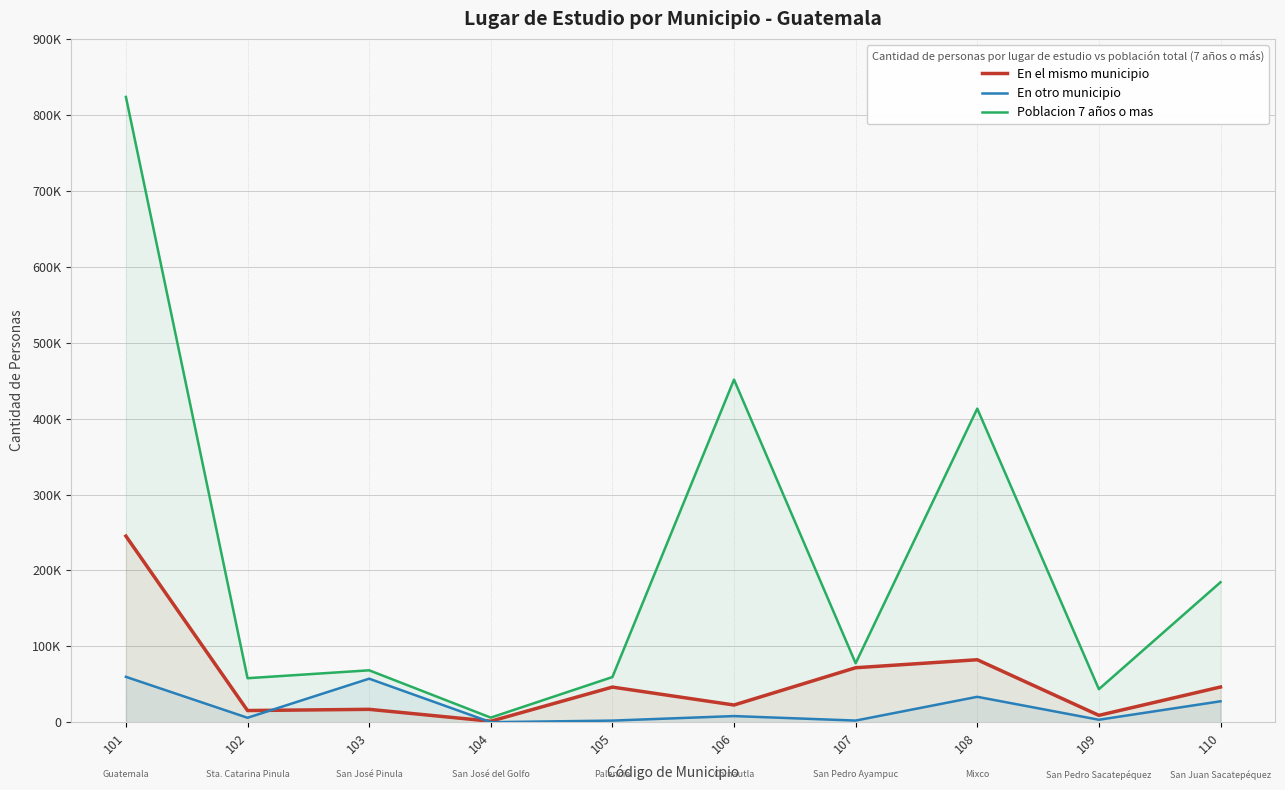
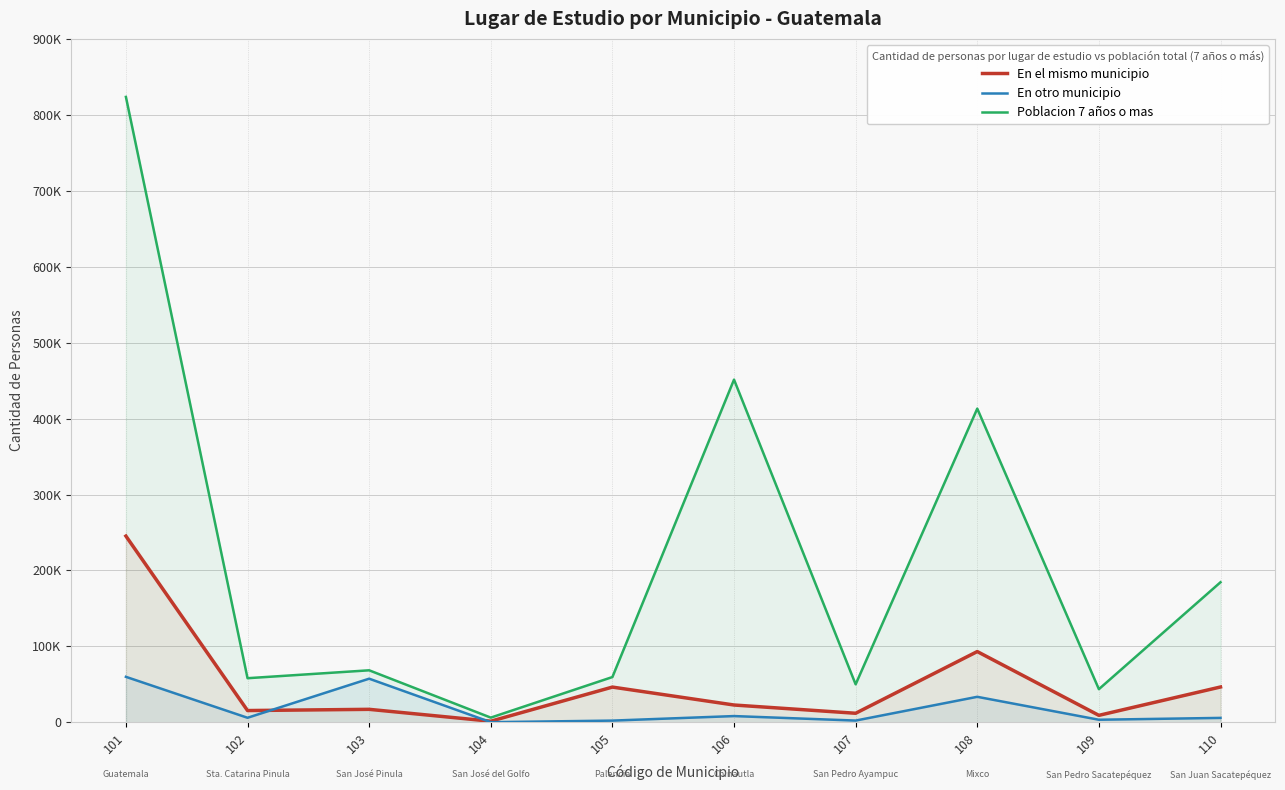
  {
    "En el mismo municipio": {
      "101": 250000,
      "102": 20000,
      "103": 20000,
      "105": 50000,
      "106": 20000,
-     "107": 70000,
-     "108": 80000,
+     "107": 10000,
+     "108": 90000,
      "109": 10000,
      "110": 50000
    },
    "En otro municipio": {
      "101": 60000,
      "102": 10000,
      "103": 60000,
      "105": 0,
      "106": 10000,
      "107": 0,
      "108": 30000,
      "109": 0,
-     "110": 30000
+     "110": 10000
    },
    "Poblacion 7 años o mas": {
      "101": 820000,
      "102": 60000,
      "103": 70000,
      "104": 10000,
      "105": 60000,
      "106": 450000,
-     "107": 80000,
+     "107": 50000,
      "108": 410000,
      "109": 40000,
      "110": 180000
    }
  }
